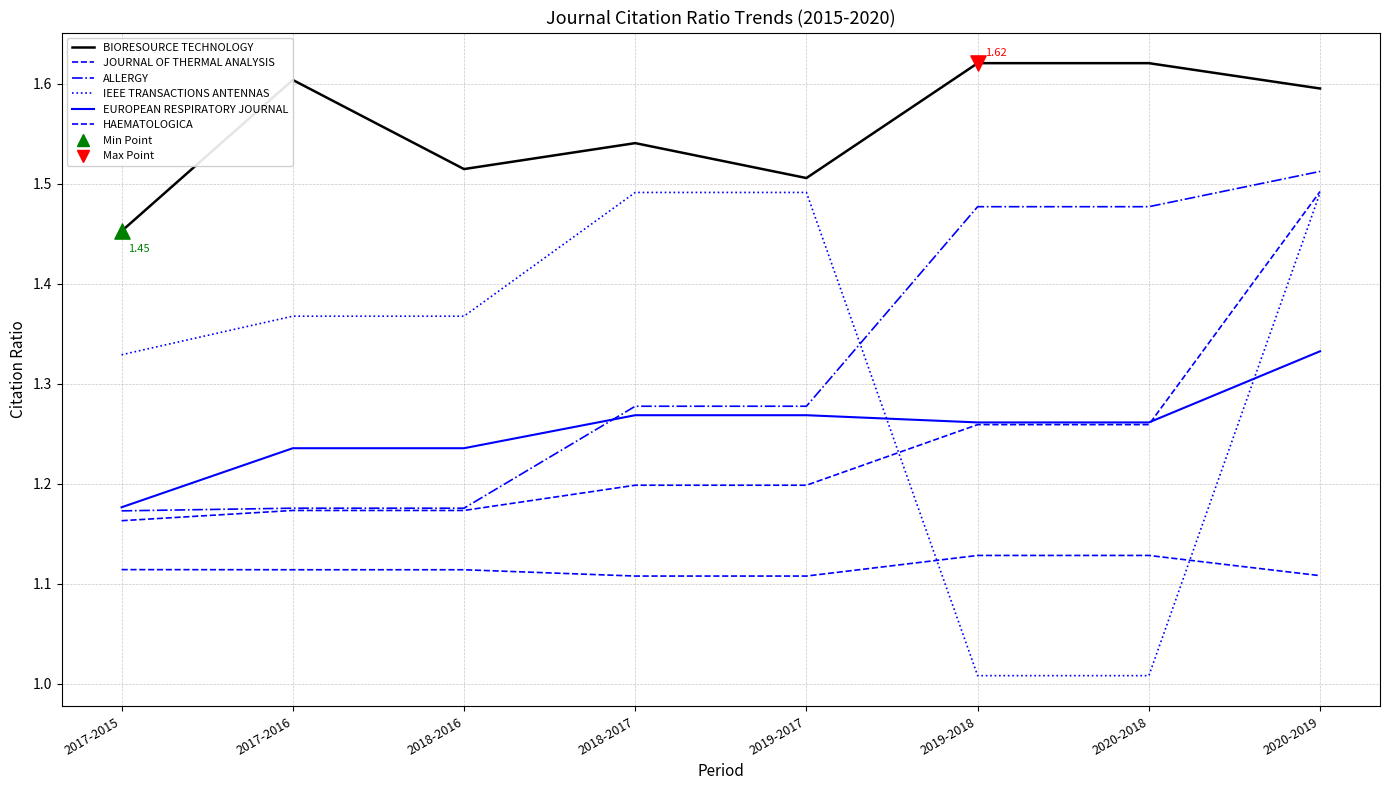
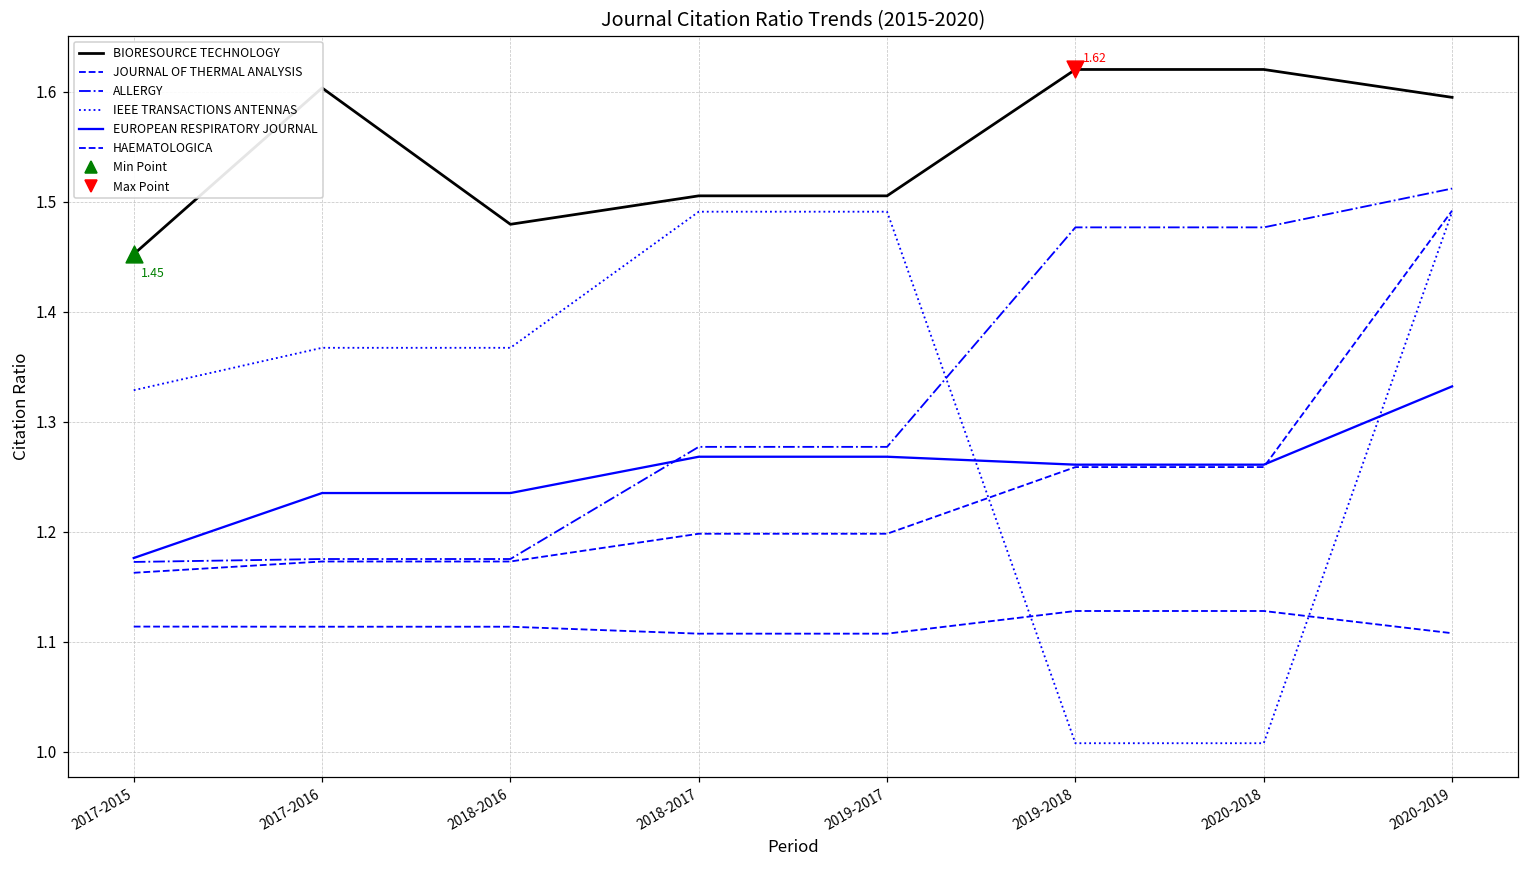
  {
    "BIORESOURCE TECHNOLOGY": {
      "2017-2016": 1.604,
-     "2018-2016": 1.515,
-     "2018-2017": 1.540,
+     "2018-2016": 1.480,
+     "2018-2017": 1.506,
      "2019-2017": 1.506,
      "2020-2018": 1.620,
      "2020-2019": 1.595
    }
  }
